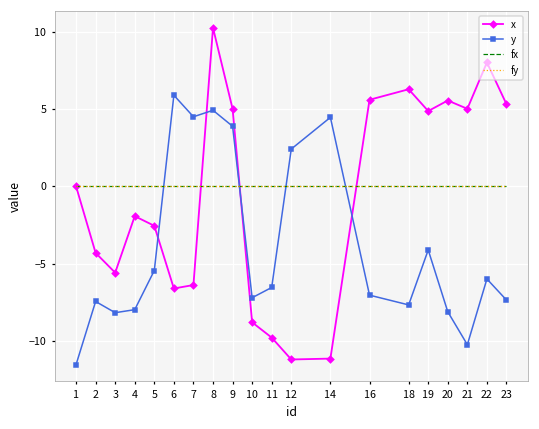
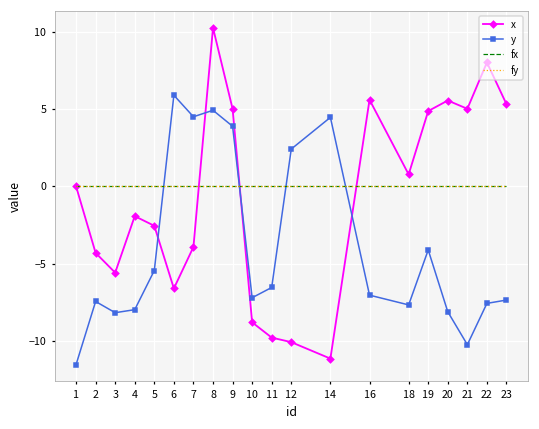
  {
    "x": {
      "2": -4.3,
      "3": -5.6,
      "4": -1.9,
      "5": -2.6,
      "6": -6.6,
-     "7": -6.4,
+     "7": -3.9,
      "8": 10.3,
      "9": 5.0,
      "10": -8.8,
      "11": -9.8,
-     "12": -11.2,
+     "12": -10.1,
      "14": -11.2,
      "16": 5.6,
-     "18": 6.3,
+     "18": 0.8,
      "19": 4.9,
      "20": 5.6,
      "21": 5.0,
      "23": 5.3
    },
    "y": {
      "1": -11.5,
      "2": -7.5,
      "3": -8.2,
      "4": -8.0,
      "5": -5.4,
      "6": 5.9,
      "7": 4.5,
      "8": 4.9,
      "9": 3.9,
      "10": -7.2,
      "11": -6.5,
      "12": 2.4,
      "14": 4.5,
      "16": -7.0,
      "18": -7.7,
      "19": -4.1,
      "20": -8.1,
      "21": -10.3,
-     "22": -6.0,
+     "22": -7.6,
      "23": -7.4
    },
    "fy": {
      "2": 0.0,
      "3": 0.0,
      "4": 0.0,
      "5": 0.0,
      "6": 0.0,
      "7": 0.0,
      "8": 0.0,
      "9": 0.0,
      "10": 0.0,
      "11": 0.0,
      "12": 0.0,
      "14": 0.0,
      "16": 0.0,
      "18": 0.0,
      "19": 0.0,
      "20": 0.0,
      "21": 0.0,
      "22": 0.0,
      "23": 0.0
    }
  }
